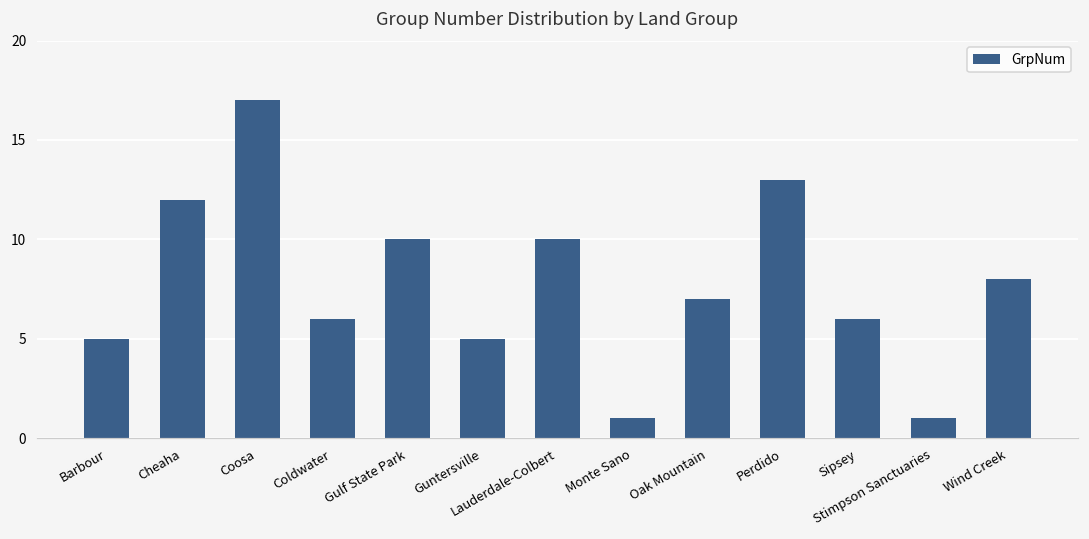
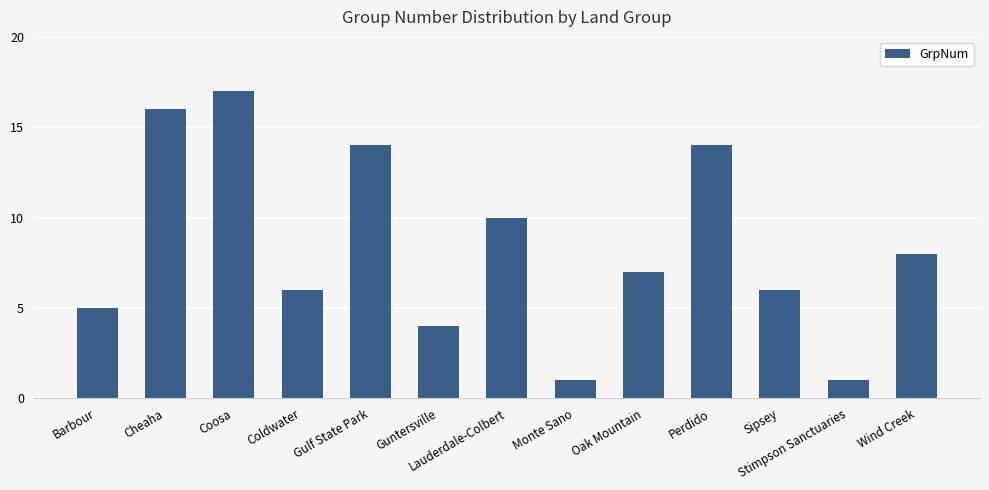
  {
    "Barbour": 5,
-   "Cheaha": 12,
+   "Cheaha": 16,
    "Coosa": 17,
    "Coldwater": 6,
-   "Gulf State Park": 10,
-   "Guntersville": 5,
+   "Gulf State Park": 14,
+   "Guntersville": 4,
    "Lauderdale-Colbert": 10,
    "Monte Sano": 1,
    "Oak Mountain": 7,
-   "Perdido": 13,
+   "Perdido": 14,
    "Sipsey": 6,
    "Stimpson Sanctuaries": 1,
    "Wind Creek": 8
  }
